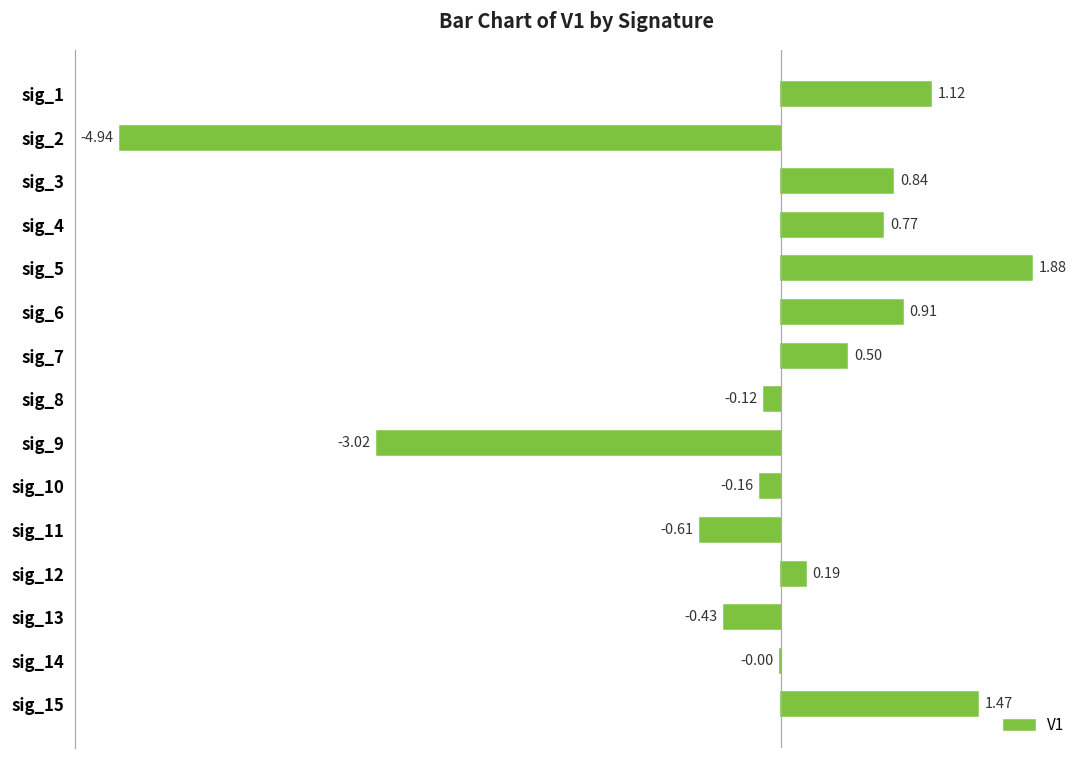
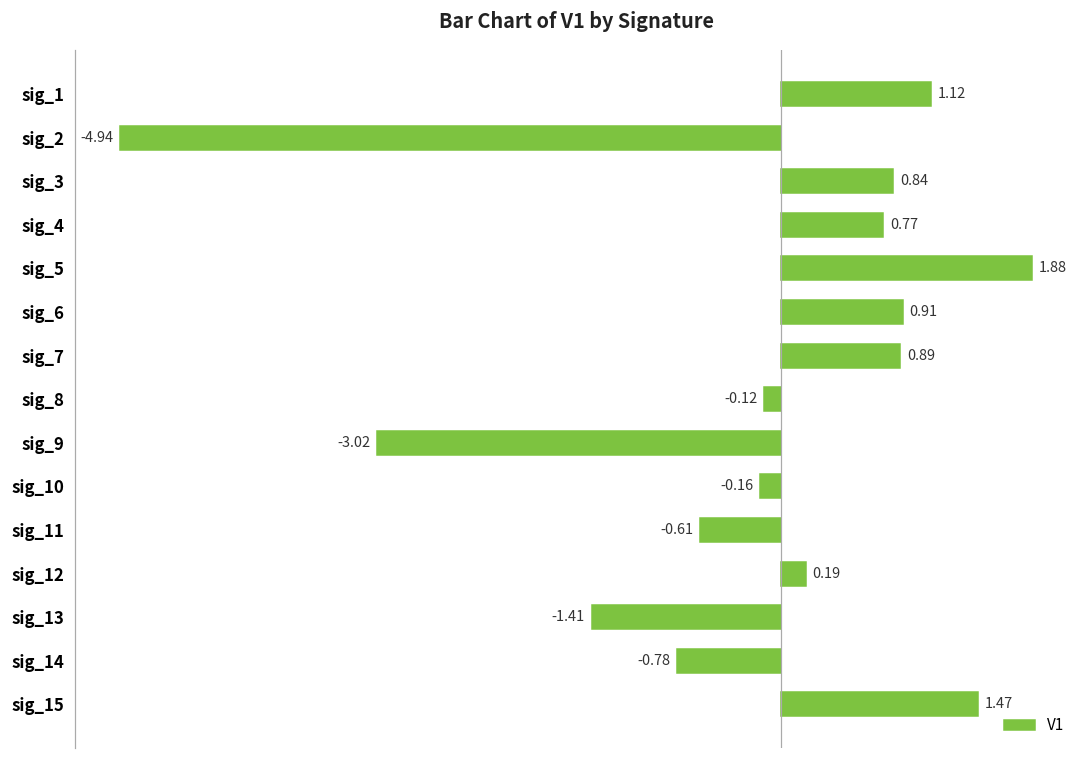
  {
    "sig_1": 1.12,
    "sig_2": -4.94,
    "sig_3": 0.84,
    "sig_4": 0.77,
    "sig_5": 1.88,
    "sig_6": 0.91,
-   "sig_7": 0.50,
+   "sig_7": 0.89,
    "sig_8": -0.12,
    "sig_9": -3.02,
    "sig_10": -0.16,
    "sig_11": -0.61,
    "sig_12": 0.19,
-   "sig_13": -0.43,
-   "sig_14": -0.00,
+   "sig_13": -1.41,
+   "sig_14": -0.78,
    "sig_15": 1.47
  }
